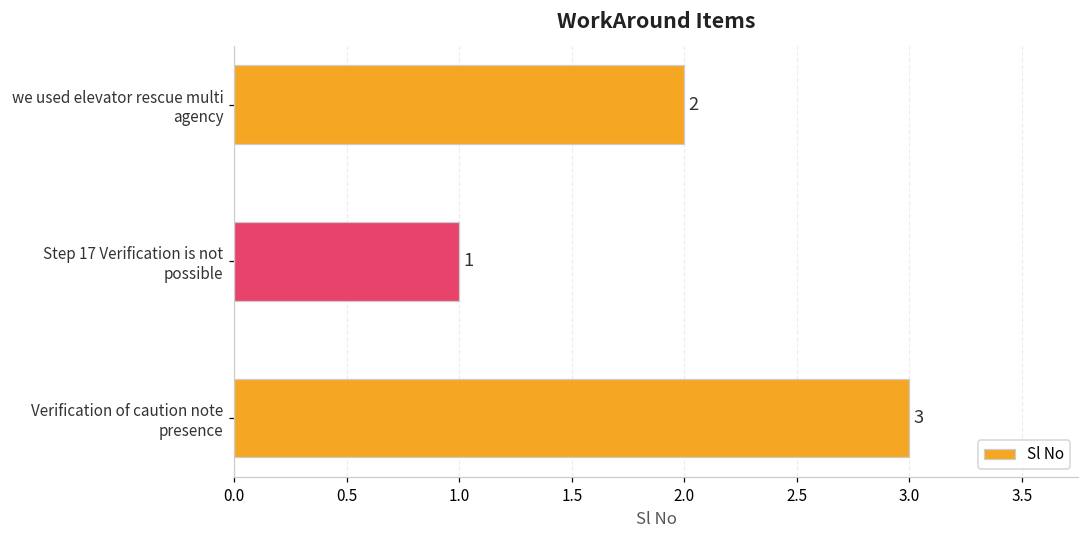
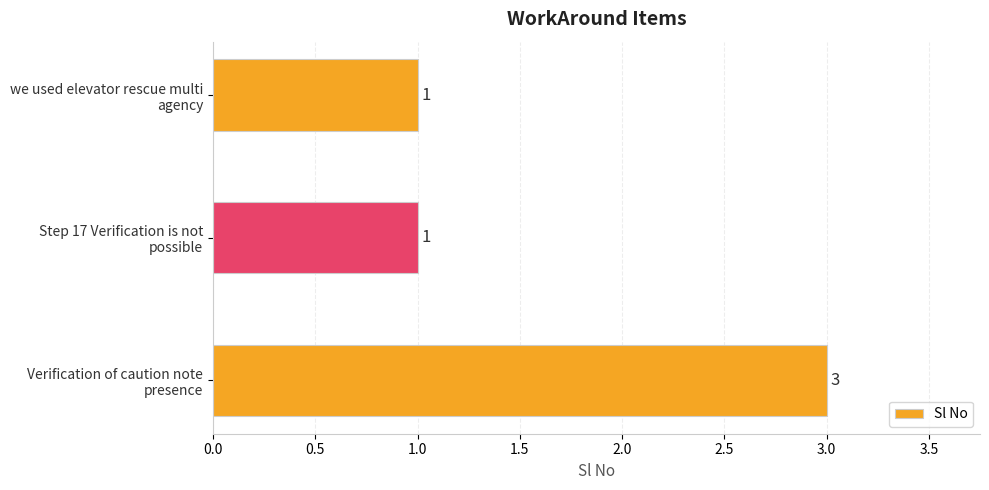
  {
-   "we used elevator rescue multi agency": 2,
+   "we used elevator rescue multi agency": 1,
    "Step 17 Verification is not possible": 1,
    "Verification of caution note presence": 3
  }
